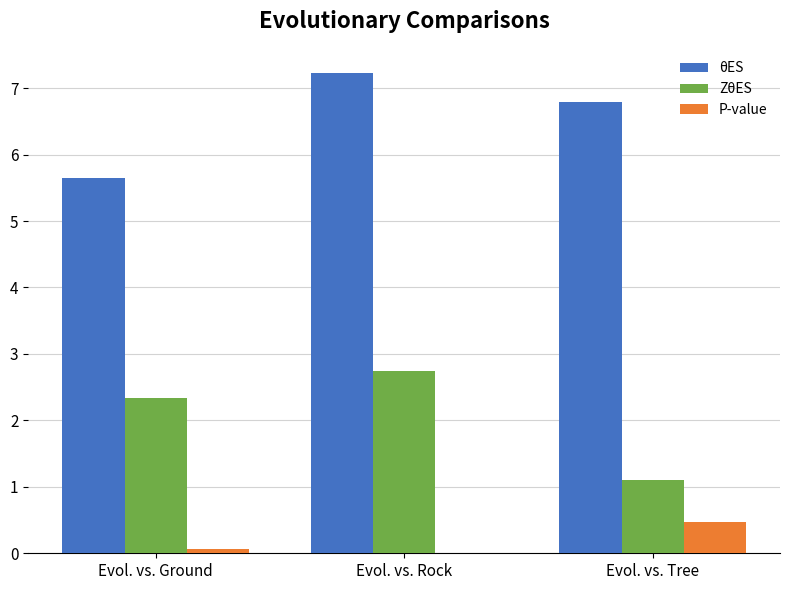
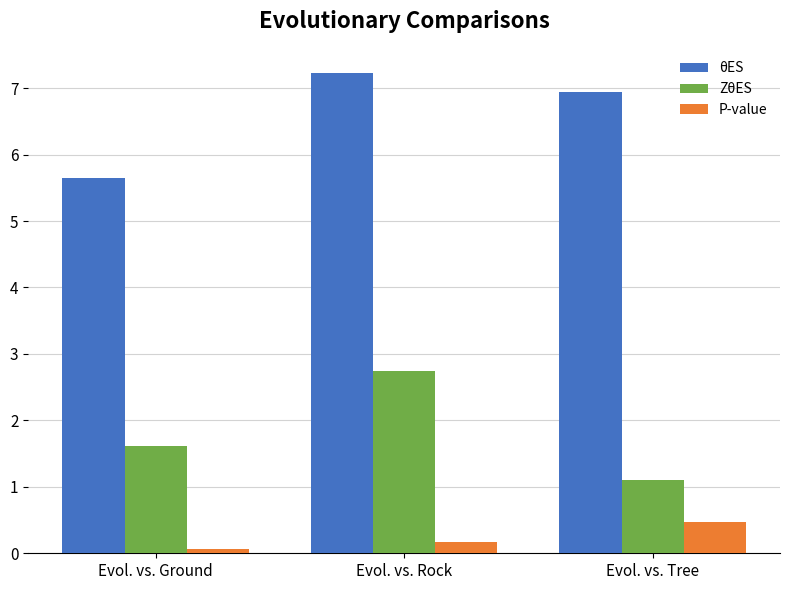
  {
    "θES": {
      "Evol. vs. Ground": 5.7,
      "Evol. vs. Rock": 7.2,
-     "Evol. vs. Tree": 6.8
+     "Evol. vs. Tree": 6.9
    },
    "ZθES": {
-     "Evol. vs. Ground": 2.3,
+     "Evol. vs. Ground": 1.6,
      "Evol. vs. Rock": 2.7,
      "Evol. vs. Tree": 1.1
    },
    "P-value": {
      "Evol. vs. Ground": 0.1,
-     "Evol. vs. Rock": 0.0,
+     "Evol. vs. Rock": 0.2,
      "Evol. vs. Tree": 0.5
    }
  }
